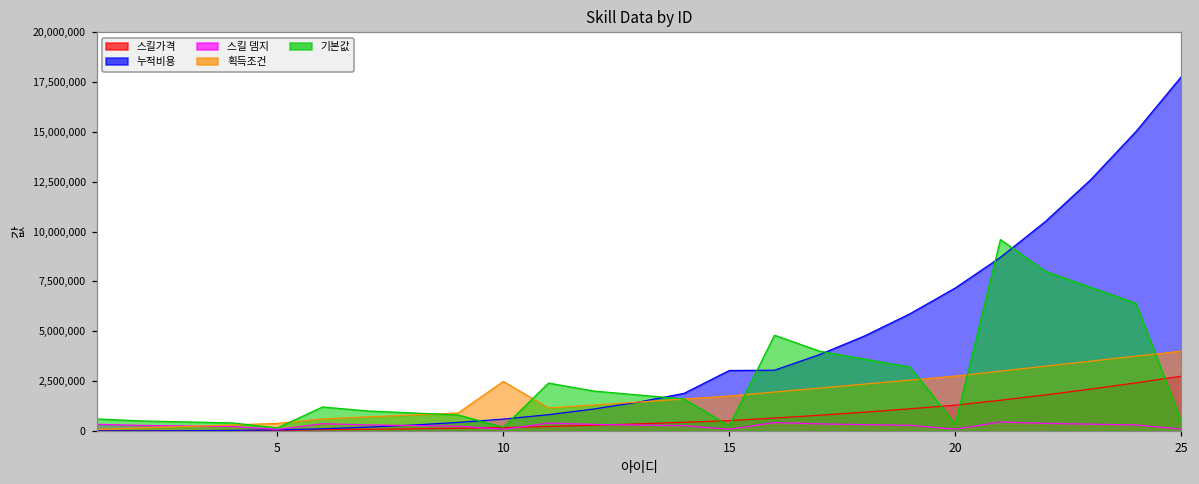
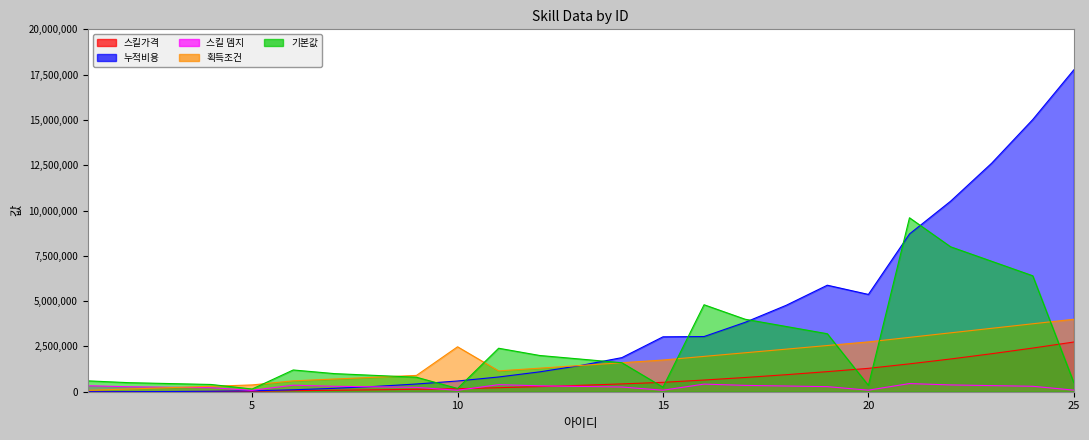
  {
    "스킬가격": {
      "15": "500,000",
      "20": "1,300,000",
      "25": "2,700,000"
    },
    "누적비용": {
      "10": "600,000",
      "15": "3,000,000",
-     "20": "7,200,000",
+     "20": "5,400,000",
      "25": "17,800,000"
    },
    "스킬 뎀지": {
      "15": "100,000",
      "20": "100,000",
      "25": "100,000"
    },
    "획득조건": {
      "5": "400,000",
      "10": "2,500,000",
      "15": "1,800,000",
      "20": "2,800,000",
      "25": "4,000,000"
    },
    "기본값": {
      "15": "300,000",
      "20": "400,000",
      "25": "500,000"
    }
  }
